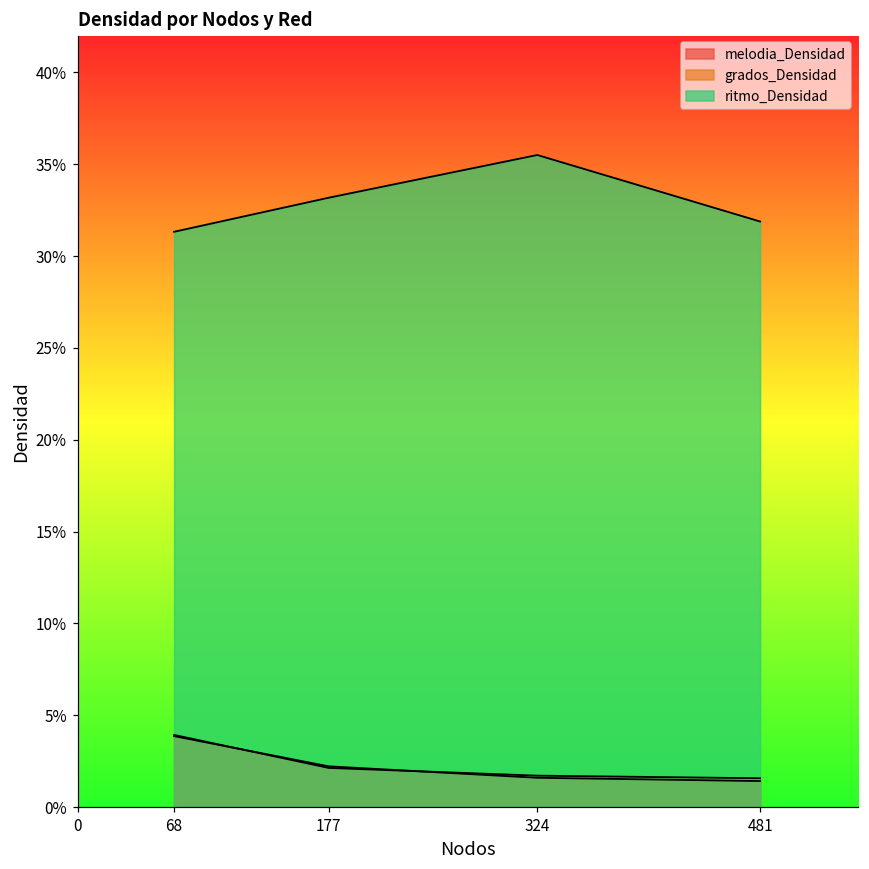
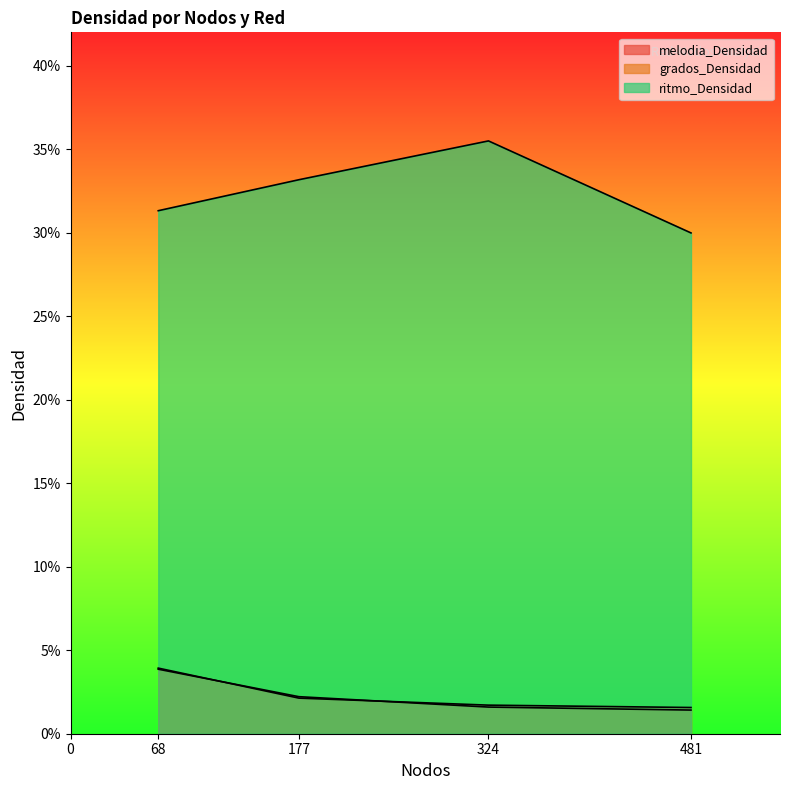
  {
    "ritmo_Densidad": {
      "68": "31.3%",
      "177": "33.2%",
      "324": "35.5%",
-     "481": "31.9%"
+     "481": "30.0%"
    }
  }
